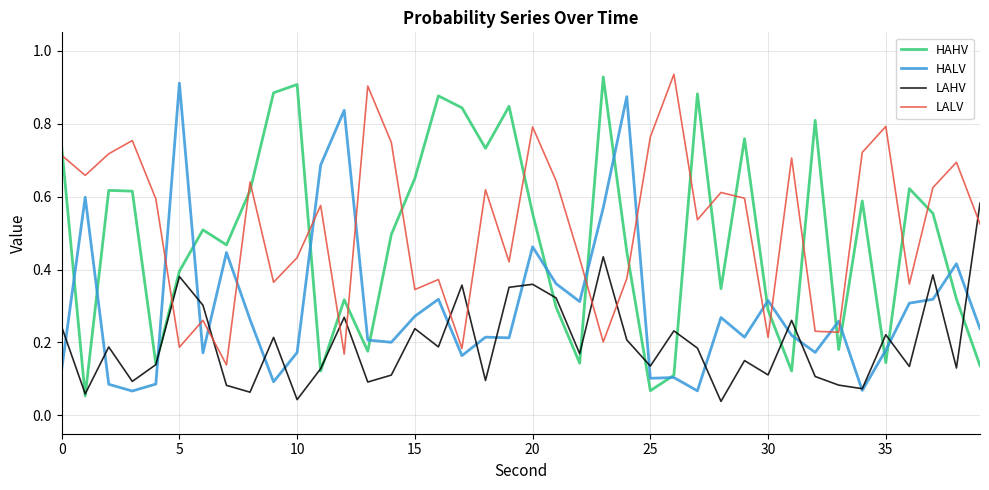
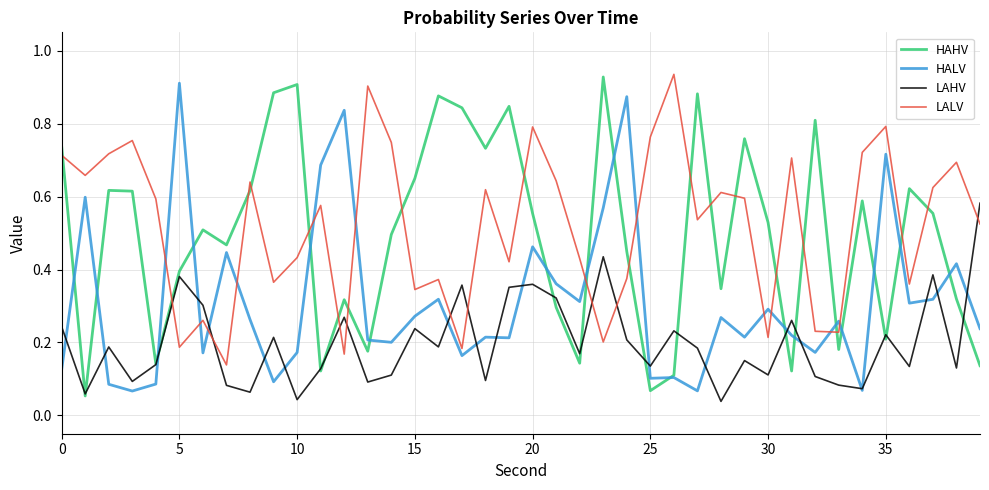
  {
    "HAHV": {
      "0": 0.74,
      "5": 0.40,
      "10": 0.91,
      "15": 0.65,
      "20": 0.55,
      "25": 0.07,
-     "30": 0.29,
-     "35": 0.14
+     "30": 0.53,
+     "35": 0.21
    },
    "HALV": {
      "0": 0.13,
      "5": 0.91,
      "10": 0.17,
      "15": 0.27,
      "20": 0.46,
      "25": 0.10,
-     "30": 0.31,
-     "35": 0.18
+     "30": 0.29,
+     "35": 0.72
    },
    "LAHV": {
      "0": 0.24,
      "5": 0.38,
      "10": 0.04,
      "15": 0.24,
      "20": 0.36,
      "25": 0.14,
      "30": 0.11,
      "35": 0.22
    },
    "LALV": {
      "0": 0.71,
      "5": 0.19,
      "10": 0.43,
      "15": 0.35,
      "20": 0.79,
      "25": 0.76,
      "30": 0.21,
      "35": 0.79
    }
  }
